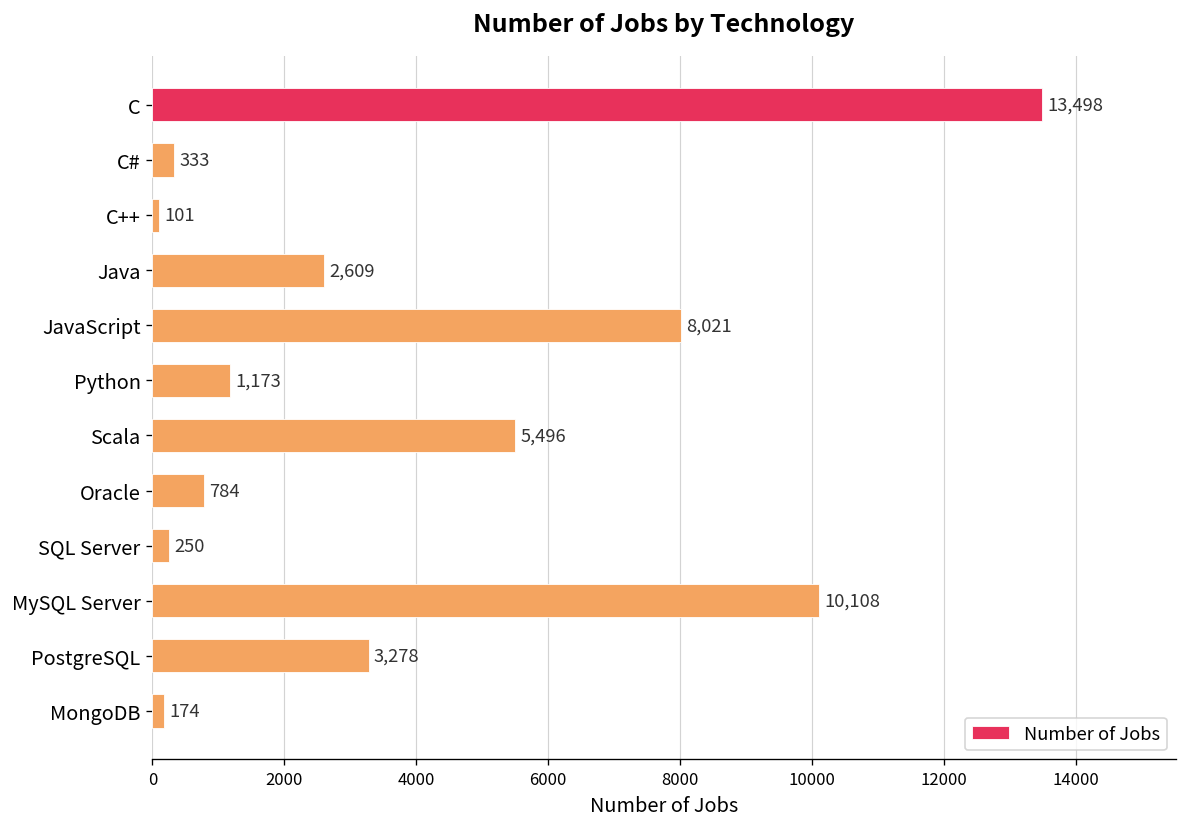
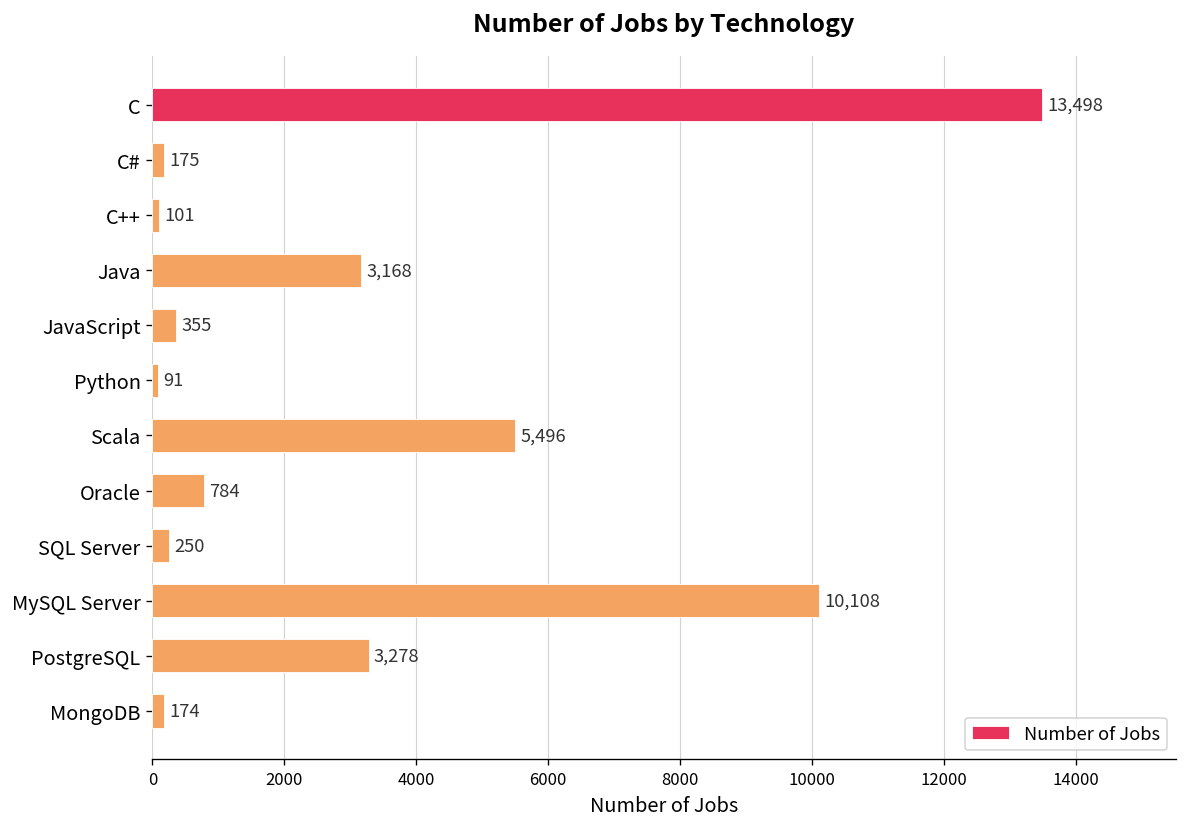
  {
    "C": "13,498",
-   "C#": "333",
+   "C#": "175",
    "C++": "101",
-   "Java": "2,609",
-   "JavaScript": "8,021",
-   "Python": "1,173",
+   "Java": "3,168",
+   "JavaScript": "355",
+   "Python": "91",
    "Scala": "5,496",
    "Oracle": "784",
    "SQL Server": "250",
    "MySQL Server": "10,108",
    "PostgreSQL": "3,278",
    "MongoDB": "174"
  }
